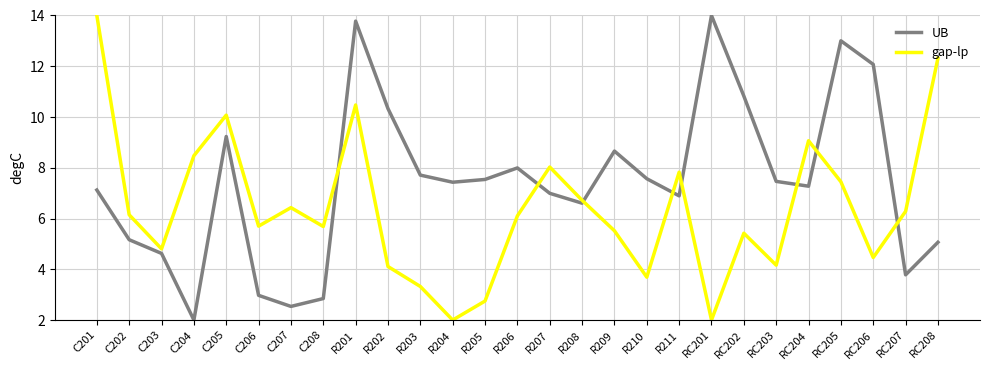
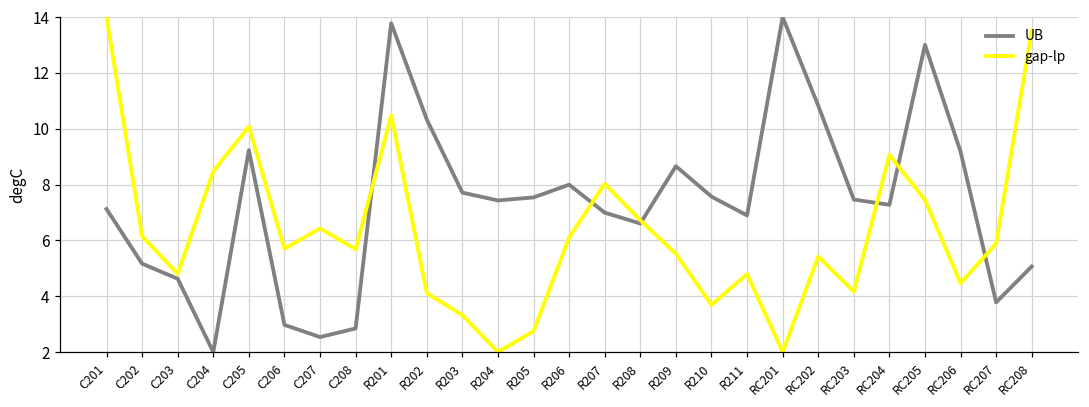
  {
    "UB": {
      "C201": 7.1,
      "C202": 5.2,
      "C203": 4.6,
      "C204": 2.0,
      "C205": 9.2,
      "C206": 3.0,
      "C207": 2.5,
      "C208": 2.8,
      "R201": 13.8,
      "R202": 10.3,
      "R203": 7.7,
      "R204": 7.4,
      "R205": 7.5,
      "R206": 8.0,
      "R207": 7.0,
      "R208": 6.6,
      "R209": 8.7,
      "R210": 7.6,
      "R211": 6.9,
      "RC201": 14.0,
      "RC202": 10.8,
      "RC203": 7.5,
      "RC204": 7.3,
      "RC205": 13.0,
-     "RC206": 12.1,
+     "RC206": 9.2,
      "RC207": 3.8,
      "RC208": 5.1
    },
    "gap-lp": {
      "C201": 14.0,
      "C202": 6.1,
      "C203": 4.8,
      "C204": 8.5,
      "C205": 10.1,
      "C206": 5.7,
      "C207": 6.4,
      "C208": 5.7,
      "R201": 10.5,
      "R202": 4.1,
      "R203": 3.3,
      "R204": 2.0,
      "R205": 2.7,
      "R206": 6.1,
      "R207": 8.0,
      "R208": 6.7,
      "R209": 5.5,
      "R210": 3.7,
-     "R211": 7.8,
+     "R211": 4.8,
      "RC201": 2.0,
      "RC202": 5.4,
      "RC203": 4.2,
      "RC204": 9.1,
      "RC205": 7.4,
      "RC206": 4.5,
-     "RC207": 6.3,
-     "RC208": 12.3
+     "RC207": 5.9,
+     "RC208": 13.5
    }
  }
